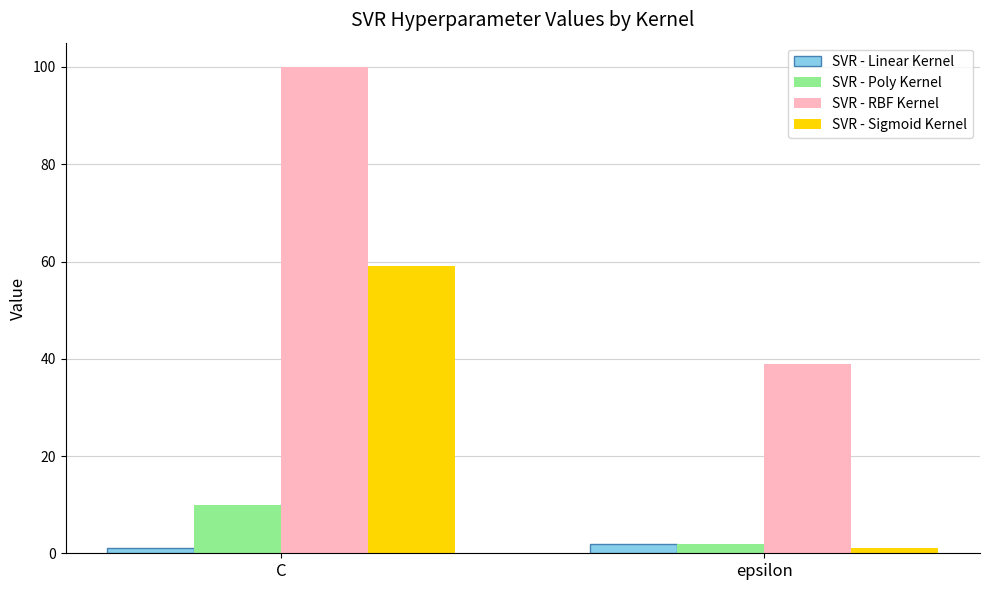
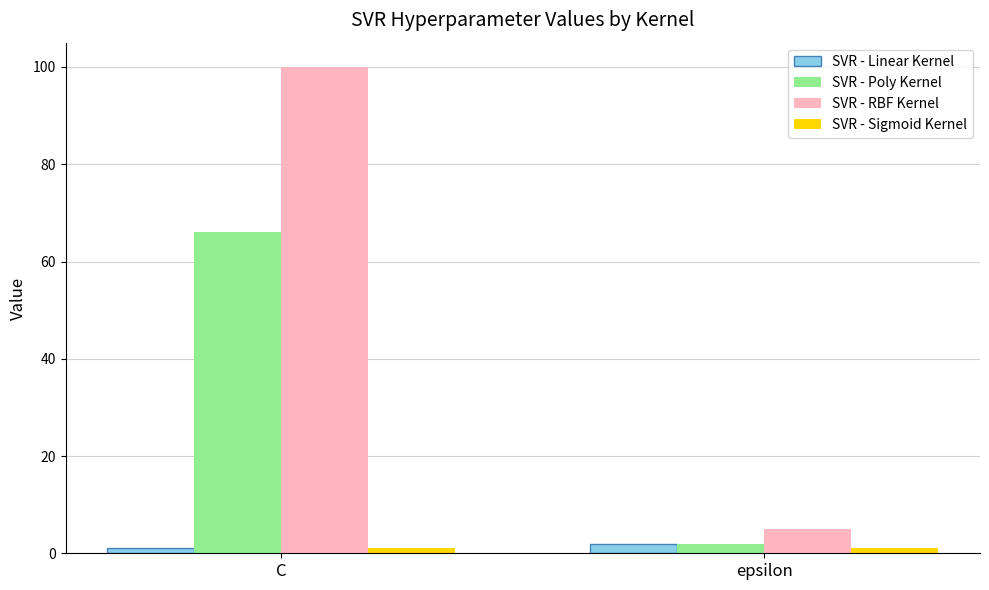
  {
    "SVR - Linear Kernel": {
      "C": 1,
      "epsilon": 2
    },
    "SVR - Poly Kernel": {
-     "C": 10,
+     "C": 66,
      "epsilon": 2
    },
    "SVR - RBF Kernel": {
      "C": 100,
-     "epsilon": 39
+     "epsilon": 5
    },
    "SVR - Sigmoid Kernel": {
-     "C": 59,
+     "C": 1,
      "epsilon": 1
    }
  }
